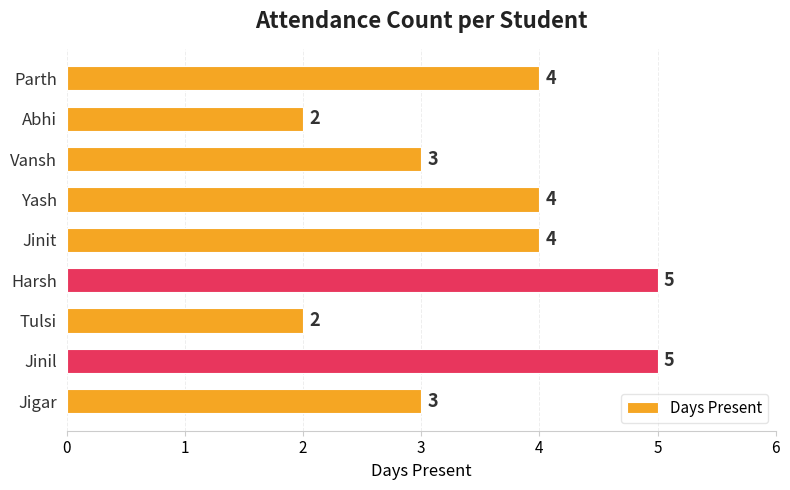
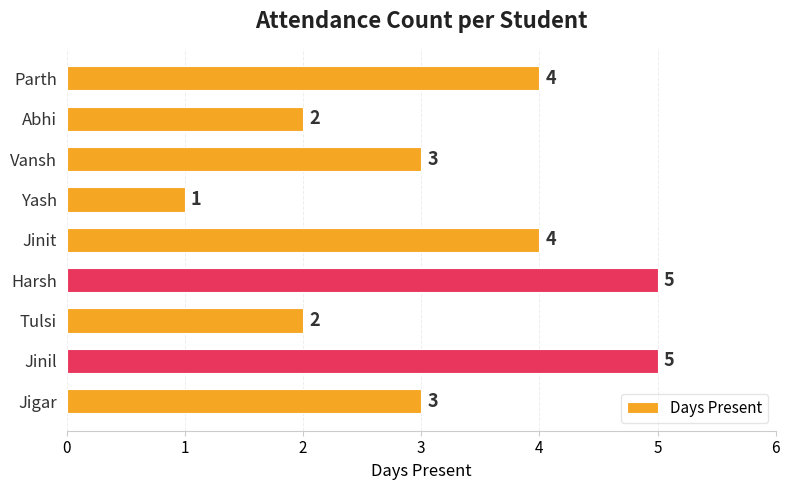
  {
    "Parth": 4,
    "Abhi": 2,
    "Vansh": 3,
-   "Yash": 4,
+   "Yash": 1,
    "Jinit": 4,
    "Harsh": 5,
    "Tulsi": 2,
    "Jinil": 5,
    "Jigar": 3
  }
